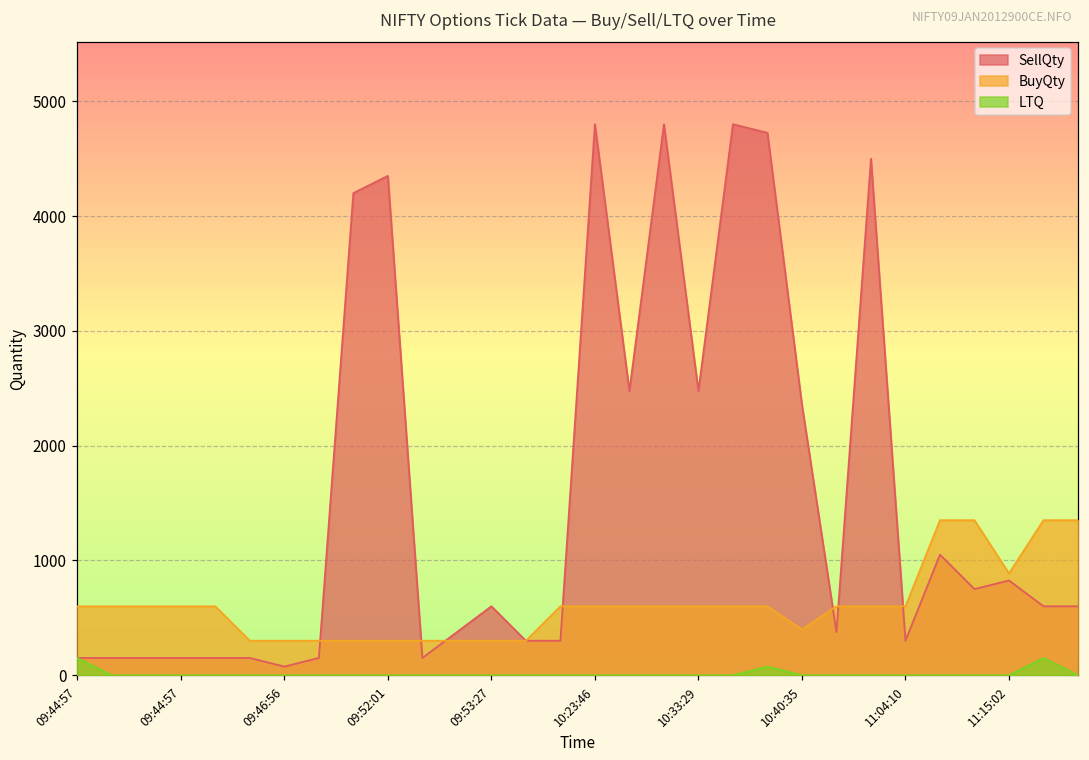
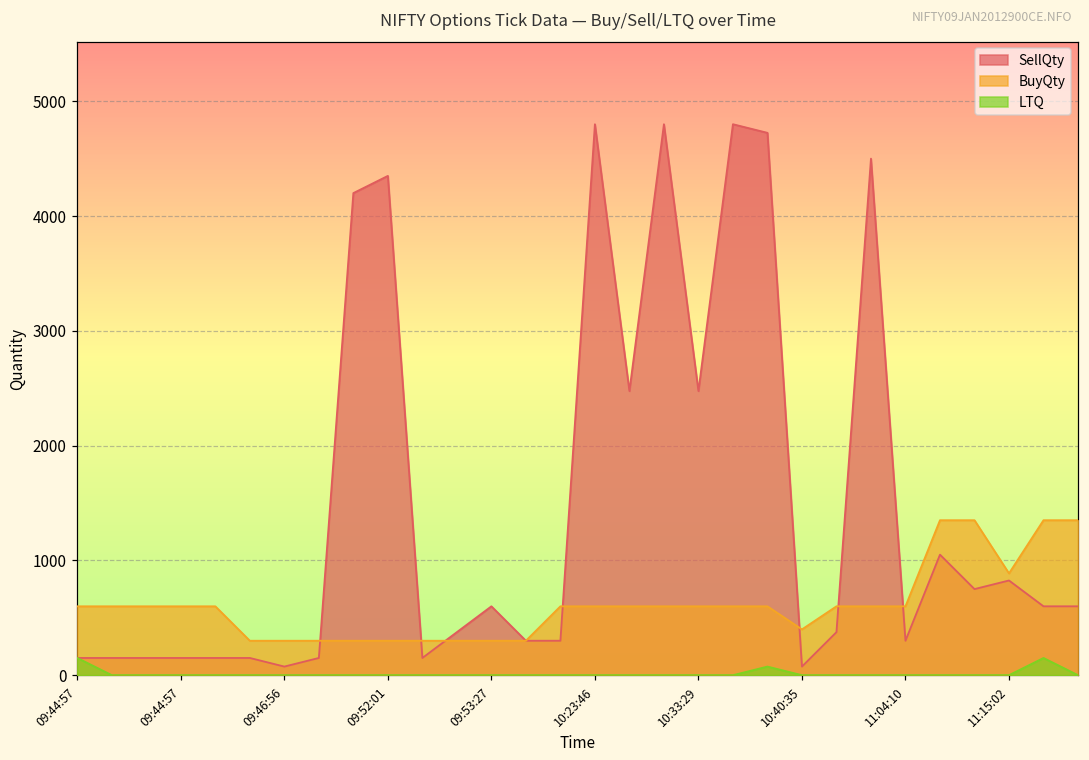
  {
    "SellQty": {
      "09:46:56": 80,
      "09:52:01": 4350,
      "09:53:27": 600,
      "10:23:46": 4800,
      "10:33:29": 2480,
-     "10:40:35": 2360,
+     "10:40:35": 80,
      "11:04:10": 300,
      "11:15:02": 830
    },
    "BuyQty": {
      "09:46:56": 300,
      "09:52:01": 300,
      "09:53:27": 300,
      "10:23:46": 600,
      "10:33:29": 600,
      "10:40:35": 400,
      "11:04:10": 600,
      "11:15:02": 890
    },
    "LTQ": {
      "09:46:56": 0,
      "09:52:01": 0,
      "09:53:27": 0,
      "10:23:46": 0,
      "10:33:29": 0,
      "10:40:35": 0,
      "11:04:10": 0,
      "11:15:02": 0
    }
  }
